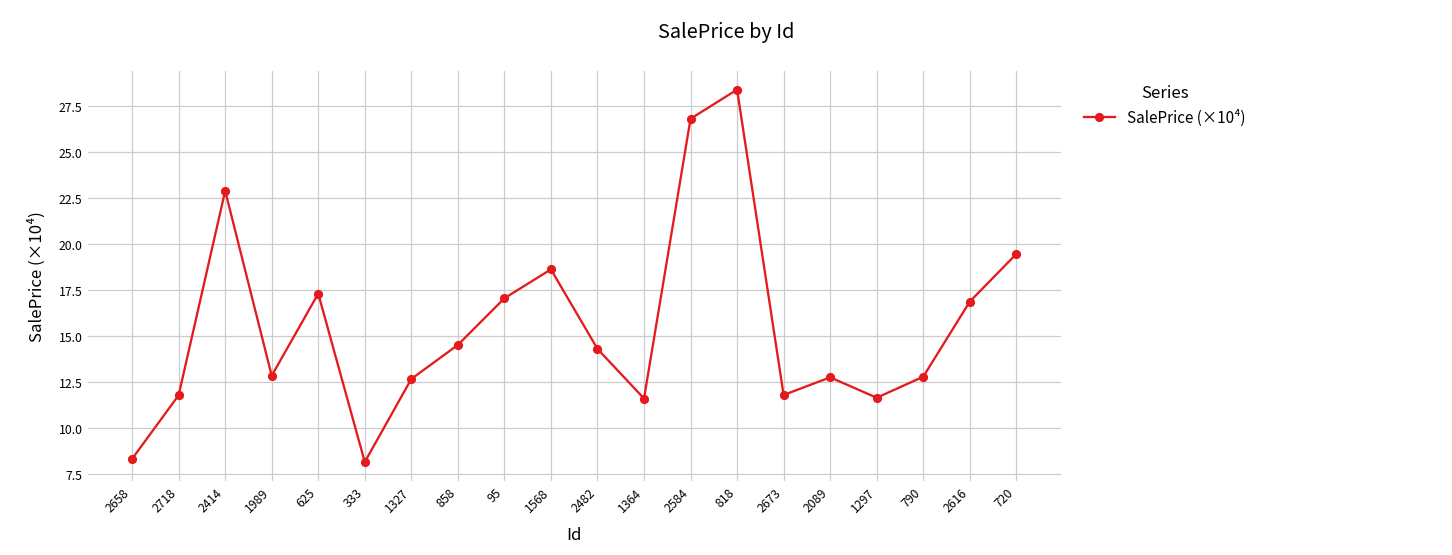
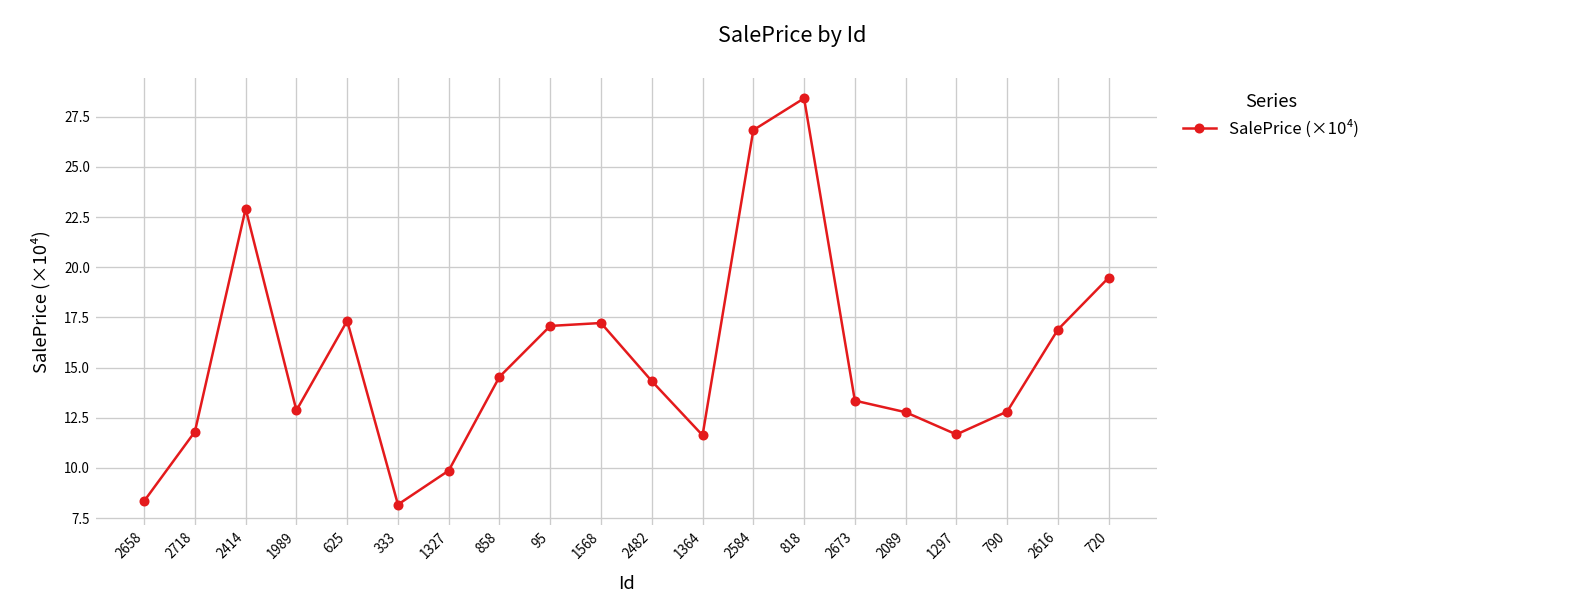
  {
    "2658": 8.3,
    "2718": 11.8,
    "2414": 22.9,
    "1989": 12.9,
    "625": 17.3,
    "333": 8.2,
-   "1327": 12.7,
+   "1327": 9.9,
    "858": 14.5,
    "95": 17.1,
-   "1568": 18.6,
+   "1568": 17.2,
    "2482": 14.3,
    "1364": 11.6,
    "2584": 26.8,
    "818": 28.4,
-   "2673": 11.8,
+   "2673": 13.4,
    "2089": 12.8,
    "1297": 11.7,
    "790": 12.8,
    "2616": 16.9,
    "720": 19.5
  }
